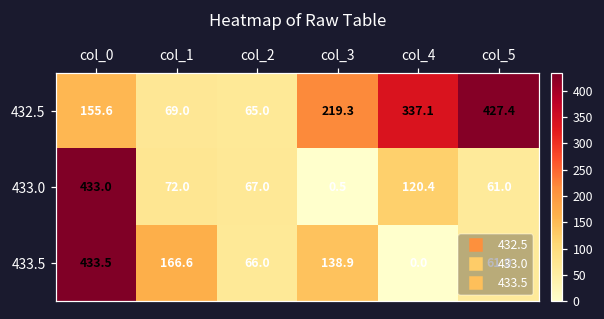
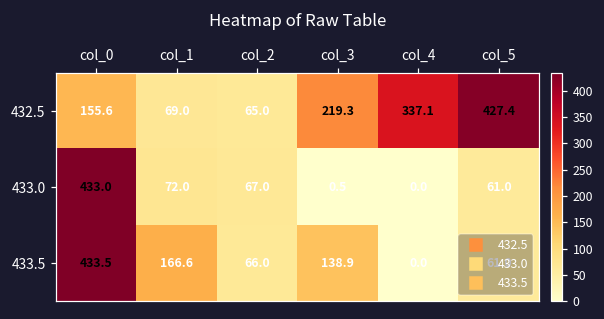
  {
    "432.5": {
      "col_0": 155.6,
      "col_1": 69.0,
      "col_2": 65.0,
      "col_3": 219.3,
      "col_4": 337.1,
      "col_5": 427.4
    },
    "433.0": {
      "col_0": 433.0,
      "col_1": 72.0,
      "col_2": 67.0,
      "col_3": 0.5,
-     "col_4": 120.4,
+     "col_4": 0.0,
      "col_5": 61.0
    },
    "433.5": {
      "col_0": 433.5,
      "col_1": 166.6,
      "col_2": 66.0,
      "col_3": 138.9,
      "col_4": 0.0
    }
  }
